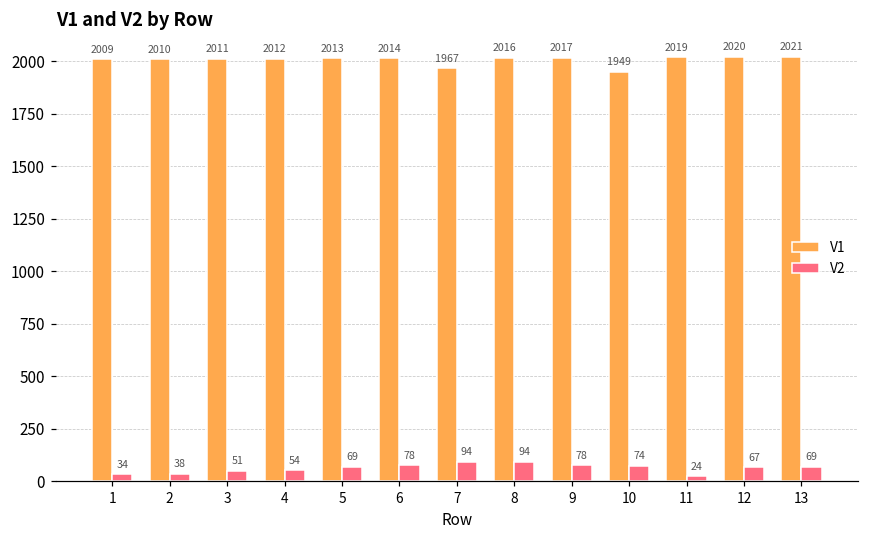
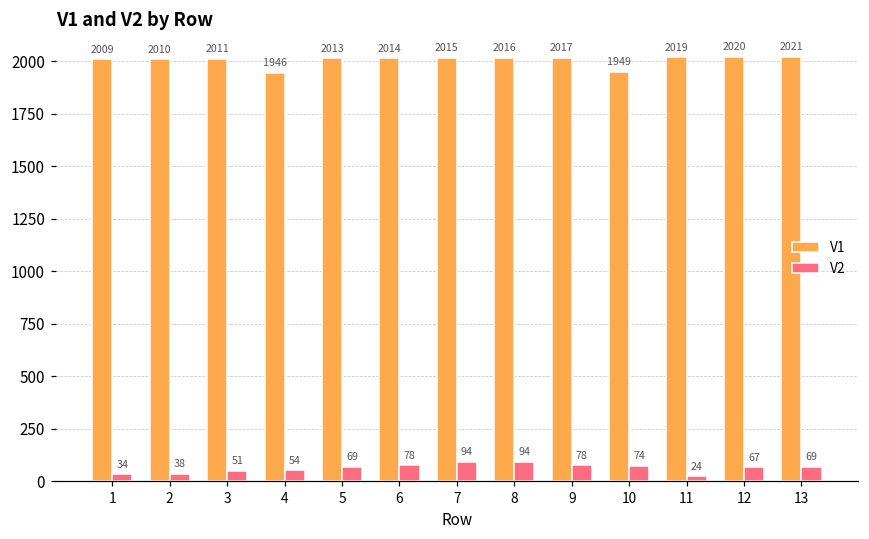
  {
    "V1": {
      "1": 2009,
      "2": 2010,
      "3": 2011,
-     "4": 2012,
+     "4": 1946,
      "5": 2013,
      "6": 2014,
-     "7": 1967,
+     "7": 2015,
      "8": 2016,
      "9": 2017,
      "10": 1949,
      "11": 2019,
      "12": 2020,
      "13": 2021
    },
    "V2": {
      "1": 34,
      "2": 38,
      "3": 51,
      "4": 54,
      "5": 69,
      "6": 78,
      "7": 94,
      "8": 94,
      "9": 78,
      "10": 74,
      "11": 24,
      "12": 67,
      "13": 69
    }
  }
